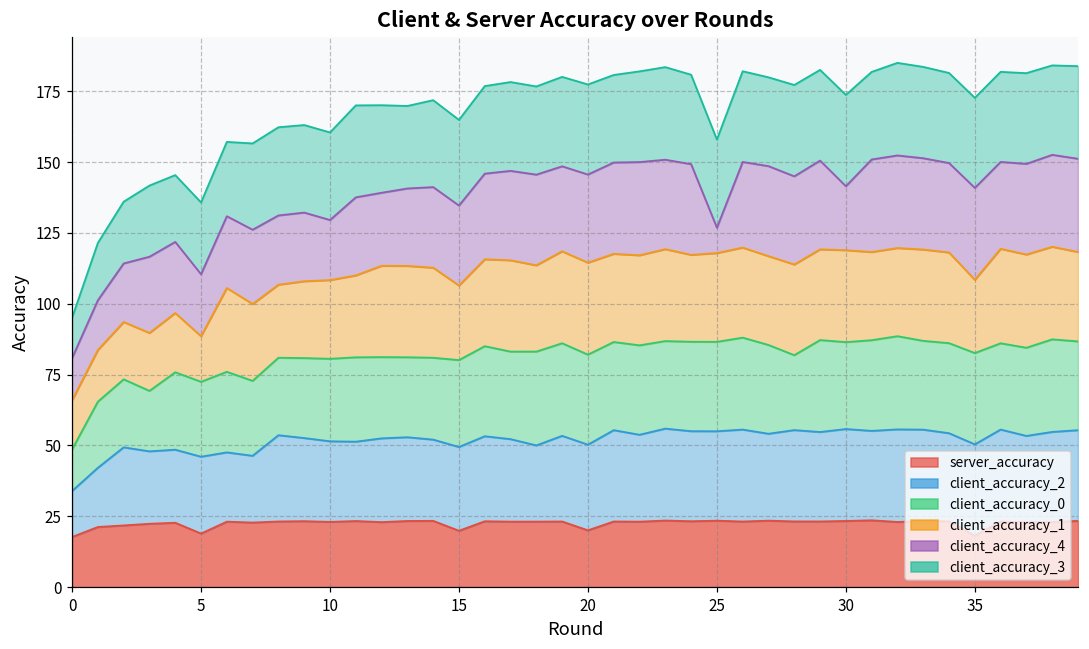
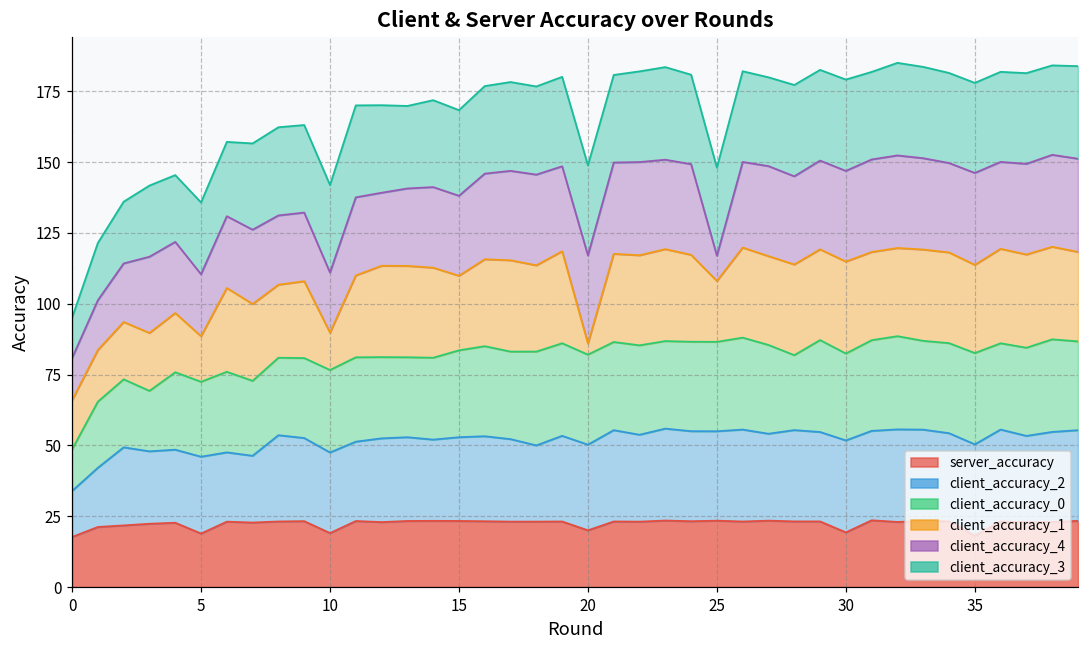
  {
    "server_accuracy": {
      "0": 18,
      "5": 19,
-     "10": 23,
-     "15": 20,
+     "10": 19,
+     "15": 23,
      "20": 20,
      "25": 23,
-     "30": 23
+     "30": 19
    },
    "client_accuracy_1": {
      "0": 17,
      "5": 16,
-     "10": 28,
+     "10": 13,
      "15": 26,
-     "20": 32,
-     "25": 31,
+     "20": 4,
+     "25": 21,
      "30": 32,
-     "35": 26
+     "35": 31
    },
    "client_accuracy_4": {
      "0": 15,
      "5": 22,
      "10": 21,
      "15": 28,
      "20": 31,
      "25": 9,
-     "30": 23,
+     "30": 32,
      "35": 32
    }
  }
